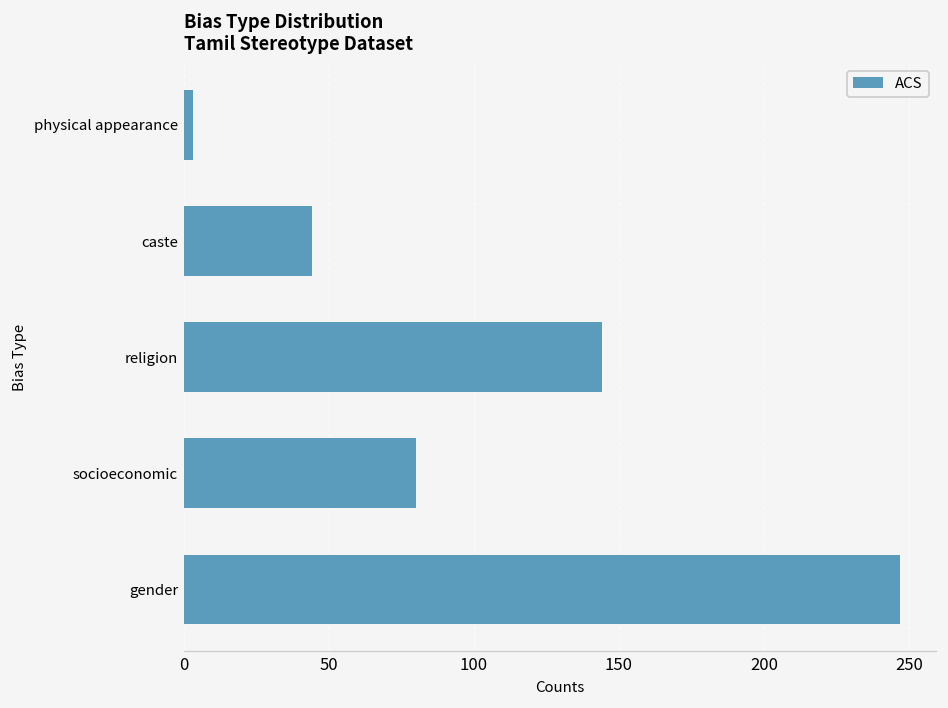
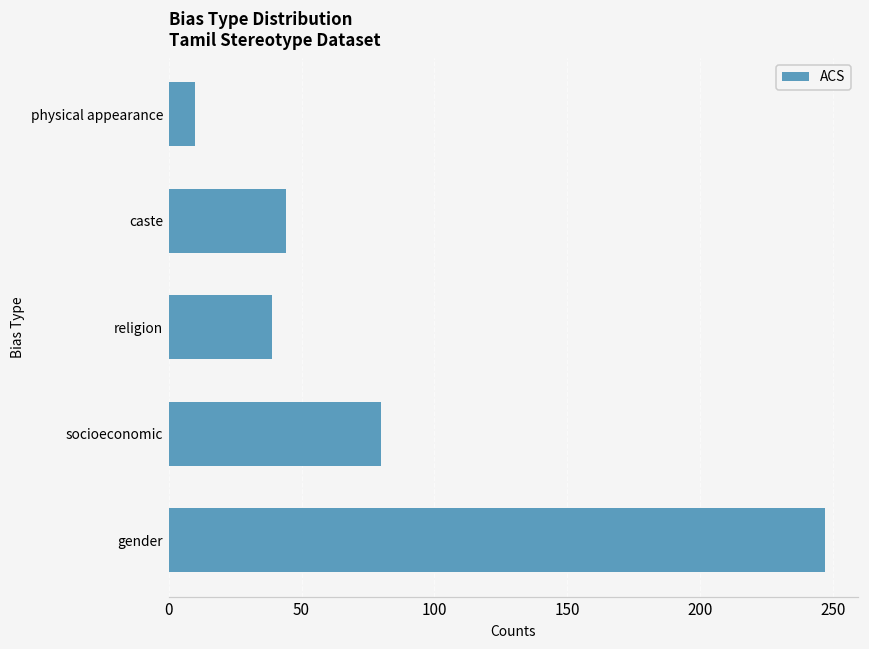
  {
-   "physical appearance": 3,
+   "physical appearance": 10,
    "caste": 44,
-   "religion": 144,
+   "religion": 39,
    "socioeconomic": 80,
    "gender": 247
  }
